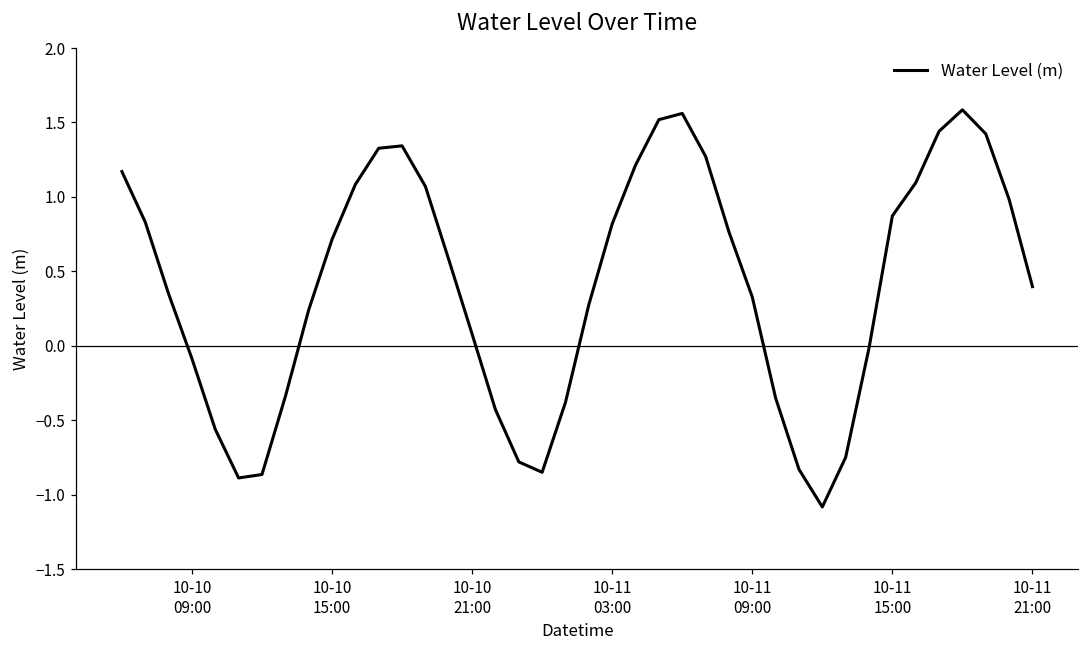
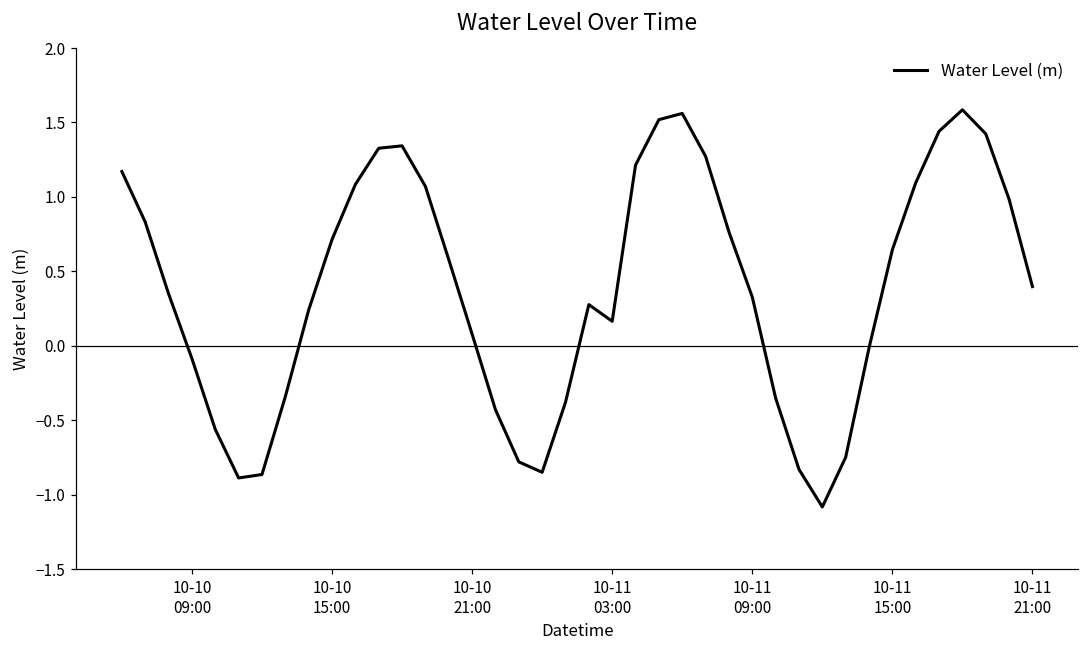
  {
    "10-10 09:00": -0.09,
    "10-10 15:00": 0.71,
    "10-10 21:00": 0.08,
-   "10-11 03:00": 0.82,
+   "10-11 03:00": 0.17,
    "10-11 09:00": 0.33,
-   "10-11 15:00": 0.87,
+   "10-11 15:00": 0.65,
    "10-11 21:00": 0.40
  }
